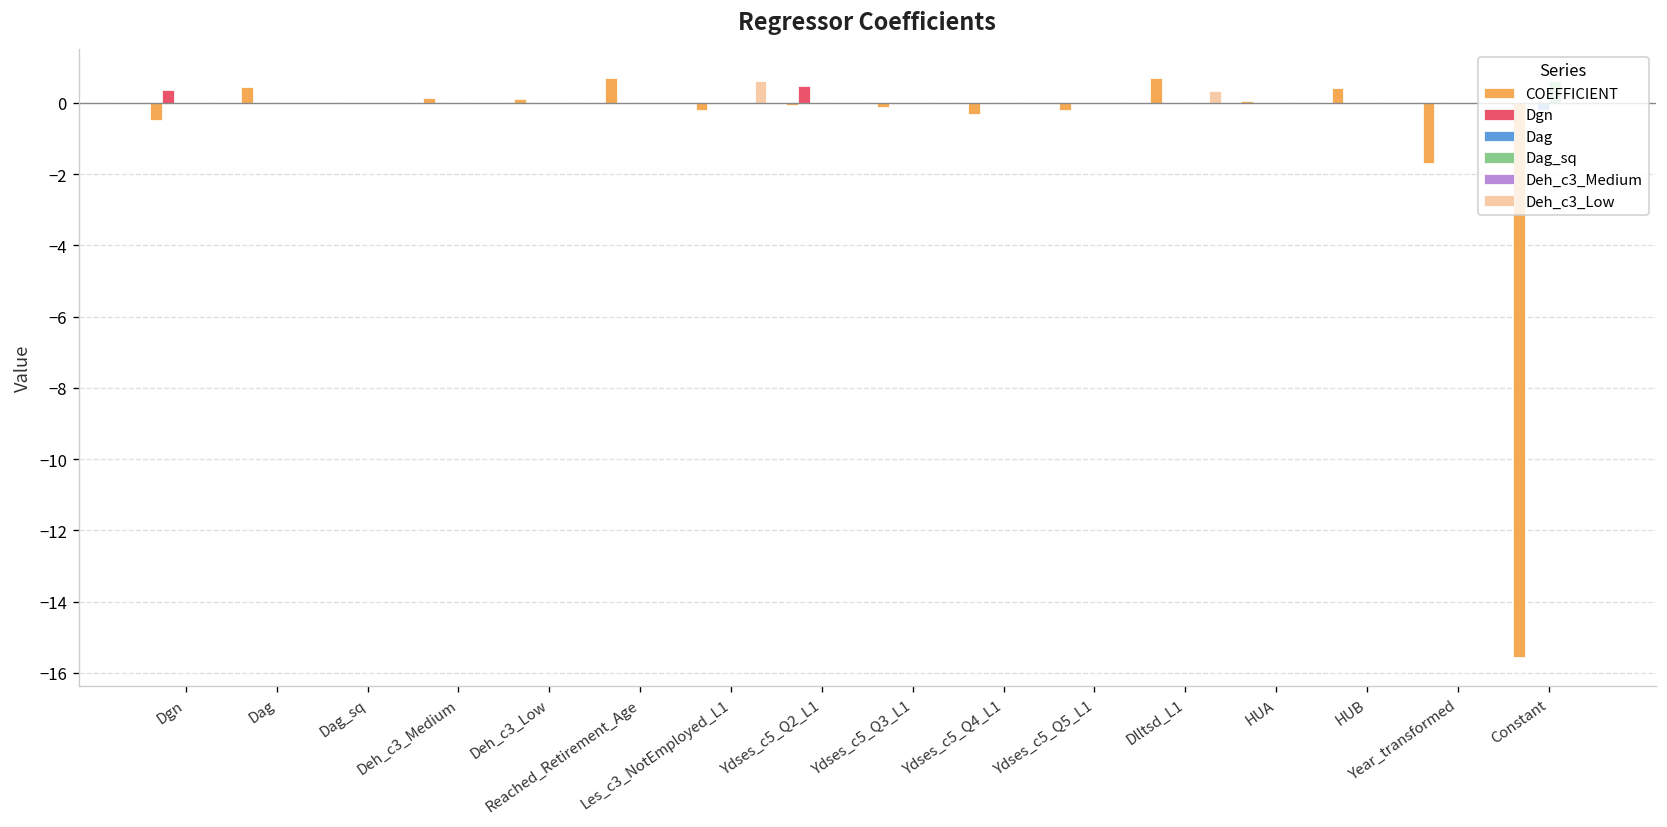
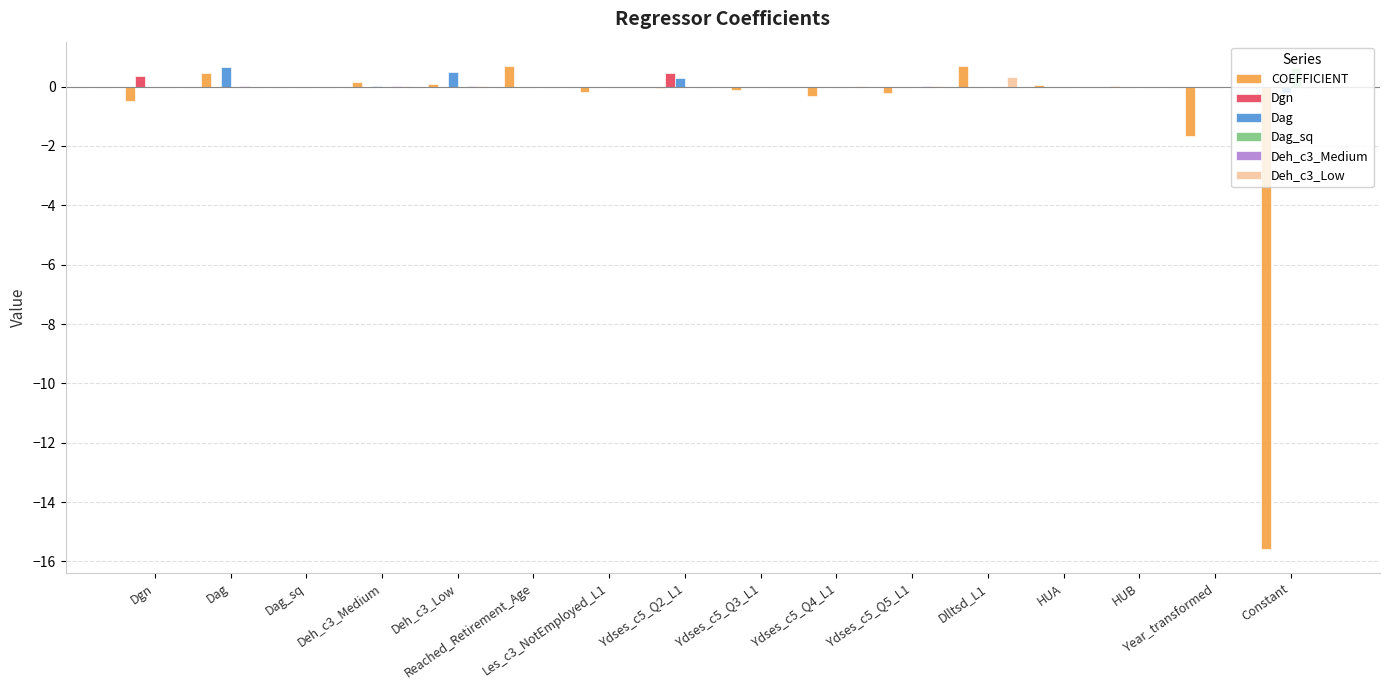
  {
    "COEFFICIENT": {
      "Dgn": -0.5,
      "Dag": 0.4,
      "Deh_c3_Medium": 0.1,
      "Deh_c3_Low": 0.1,
      "Reached_Retirement_Age": 0.7,
      "Les_c3_NotEmployed_L1": -0.2,
      "Ydses_c5_Q3_L1": -0.1,
      "Ydses_c5_Q4_L1": -0.3,
      "Ydses_c5_Q5_L1": -0.2,
      "Dlltsd_L1": 0.7,
-     "HUB": 0.4,
+     "HUB": 0.0,
      "Year_transformed": -1.7,
      "Constant": -15.6
    },
    "Dgn": {
      "Dgn": 0.4,
      "Ydses_c5_Q2_L1": 0.5
    },
    "Dag": {
-     "Dag": 0.0,
-     "Deh_c3_Low": 0.0,
-     "Ydses_c5_Q2_L1": 0.0
+     "Dag": 0.7,
+     "Deh_c3_Low": 0.5,
+     "Ydses_c5_Q2_L1": 0.3
    },
    "Deh_c3_Low": {
-     "Les_c3_NotEmployed_L1": 0.6,
+     "Les_c3_NotEmployed_L1": 0.0,
      "Dlltsd_L1": 0.3
    }
  }
